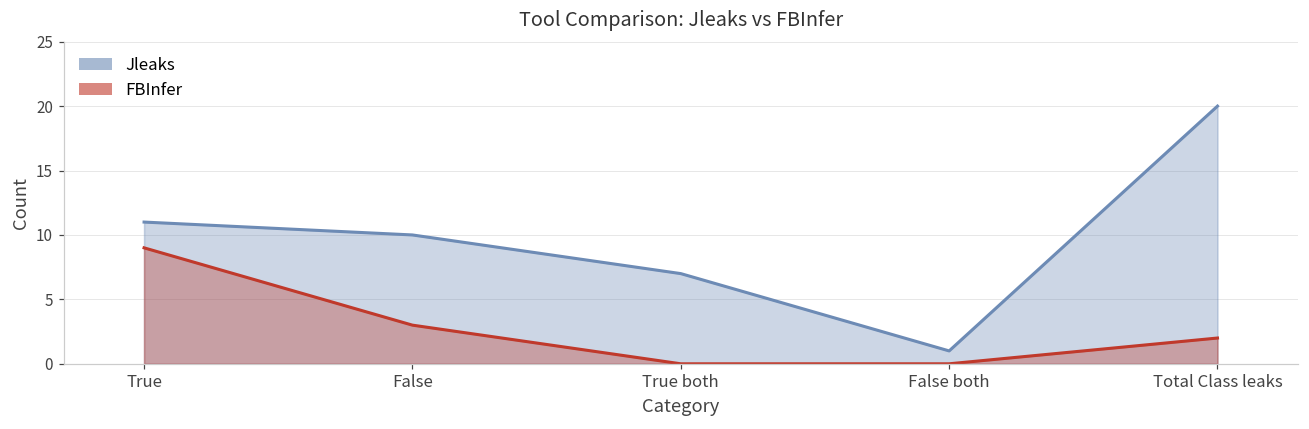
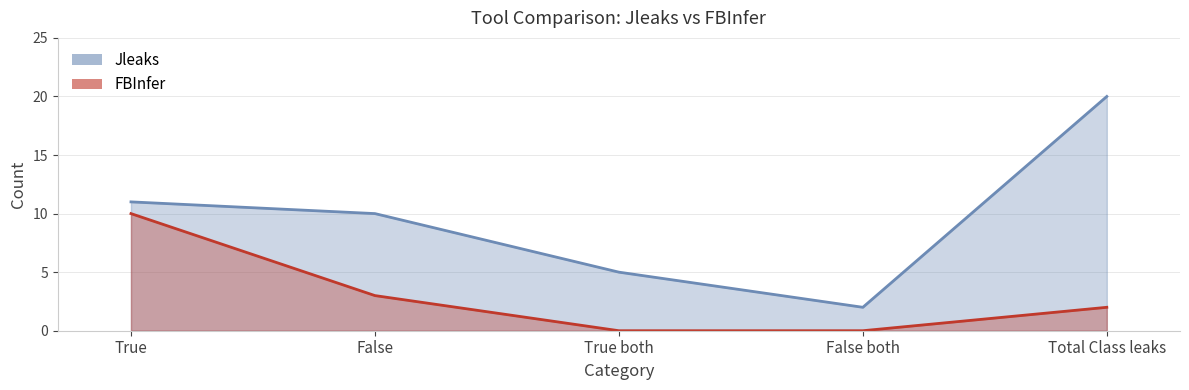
  {
    "Jleaks": {
      "True": 11,
      "False": 10,
-     "True both": 7,
-     "False both": 1,
+     "True both": 5,
+     "False both": 2,
      "Total Class leaks": 20
    },
    "FBInfer": {
-     "True": 9,
+     "True": 10,
      "False": 3,
      "True both": 0,
      "False both": 0,
      "Total Class leaks": 2
    }
  }
